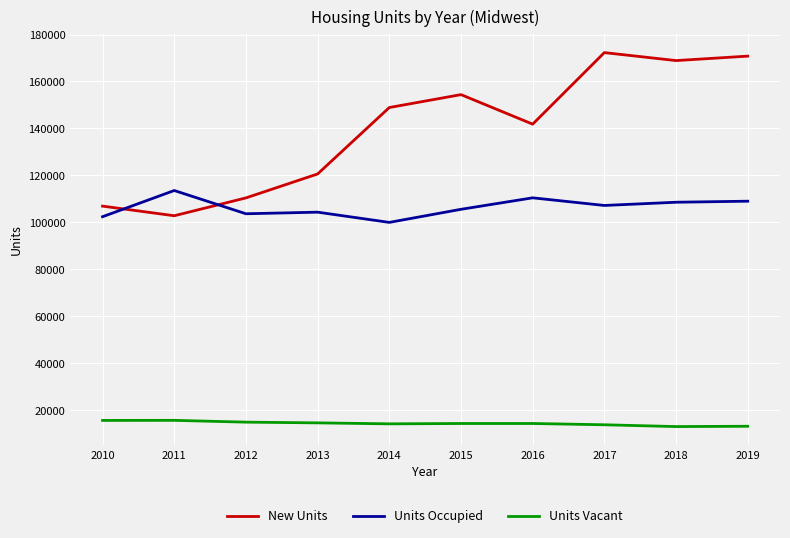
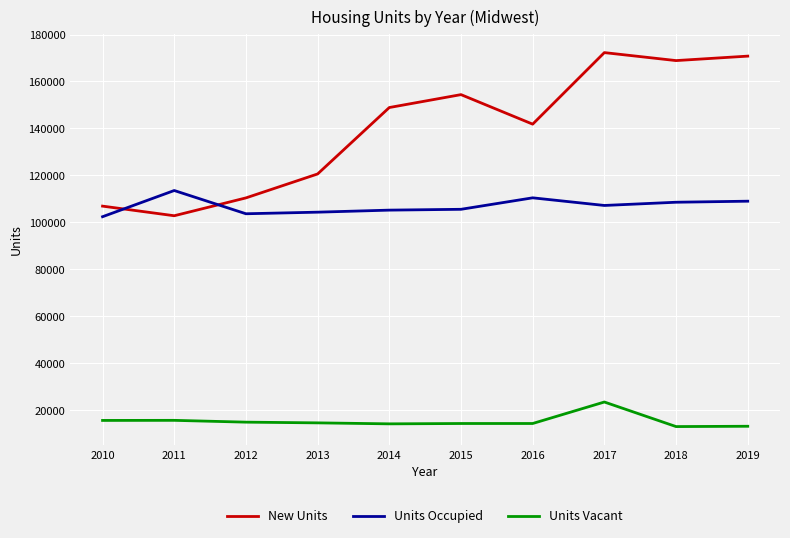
  {
    "New Units": {
      "2010": 107000,
      "2011": 103000,
      "2012": 110000,
      "2013": 121000,
      "2014": 149000,
      "2015": 154000,
      "2016": 142000,
      "2017": 172000,
      "2018": 169000,
      "2019": 171000
    },
    "Units Occupied": {
      "2010": 102000,
      "2011": 114000,
      "2012": 104000,
      "2013": 104000,
-     "2014": 100000,
+     "2014": 105000,
      "2015": 106000,
      "2016": 110000,
      "2017": 107000,
      "2018": 109000,
      "2019": 109000
    },
    "Units Vacant": {
      "2010": 16000,
      "2011": 16000,
      "2012": 15000,
      "2013": 15000,
      "2014": 14000,
      "2015": 14000,
      "2016": 14000,
-     "2017": 14000,
+     "2017": 23000,
      "2018": 13000,
      "2019": 13000
    }
  }
